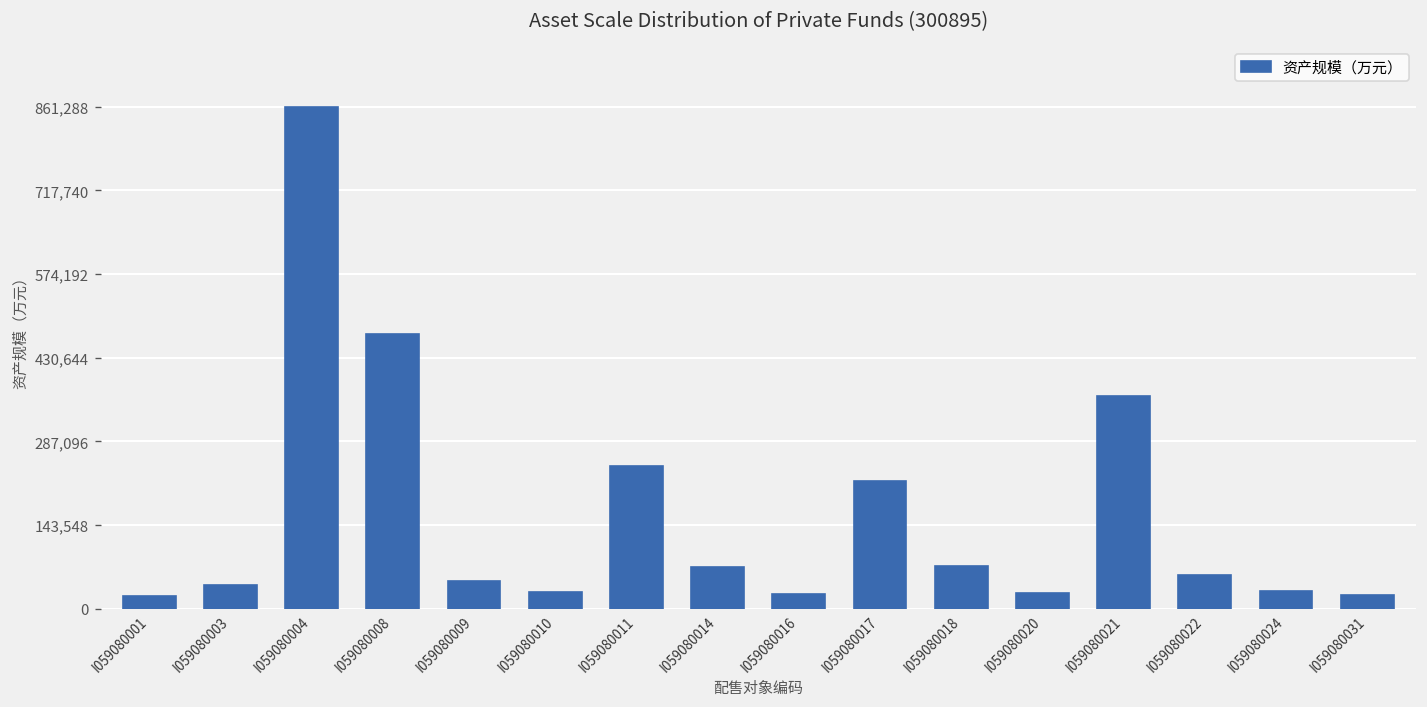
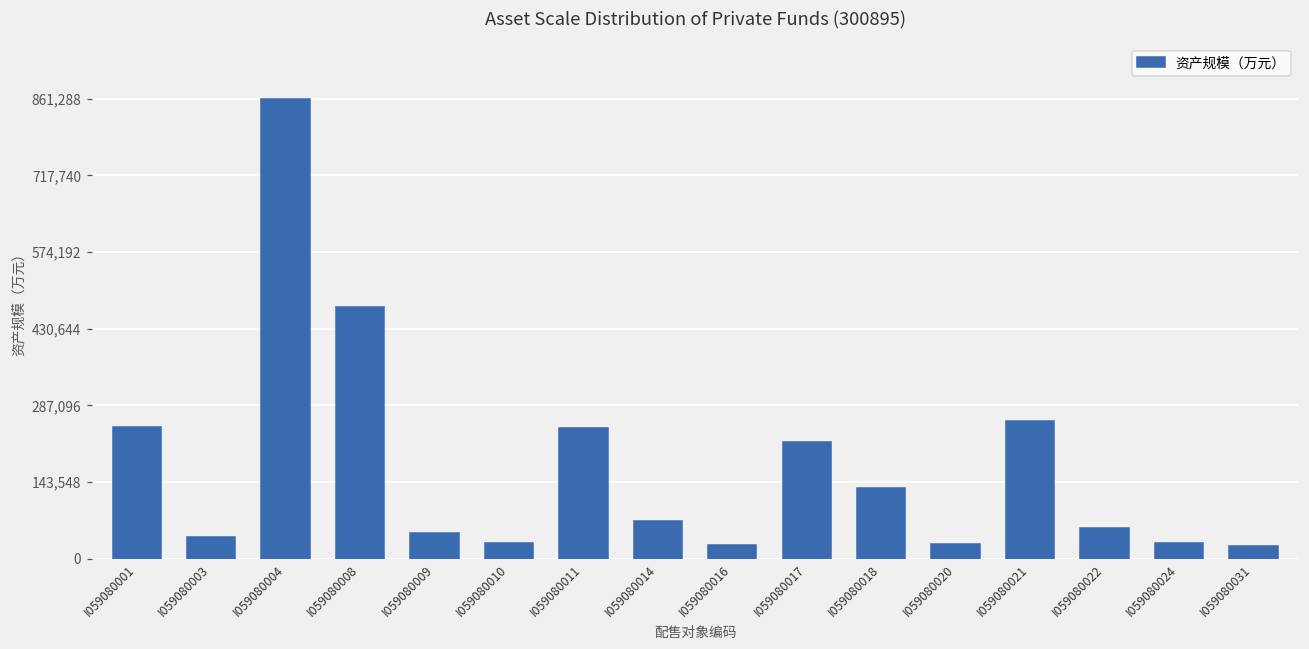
  {
-   "I059080001": "20,000",
+   "I059080001": "250,000",
    "I059080003": "40,000",
    "I059080004": "860,000",
    "I059080008": "470,000",
    "I059080009": "50,000",
    "I059080010": "30,000",
    "I059080011": "240,000",
    "I059080014": "70,000",
    "I059080016": "30,000",
    "I059080017": "220,000",
-   "I059080018": "70,000",
+   "I059080018": "130,000",
    "I059080020": "30,000",
-   "I059080021": "370,000",
+   "I059080021": "260,000",
    "I059080022": "60,000",
    "I059080024": "30,000",
    "I059080031": "20,000"
  }
